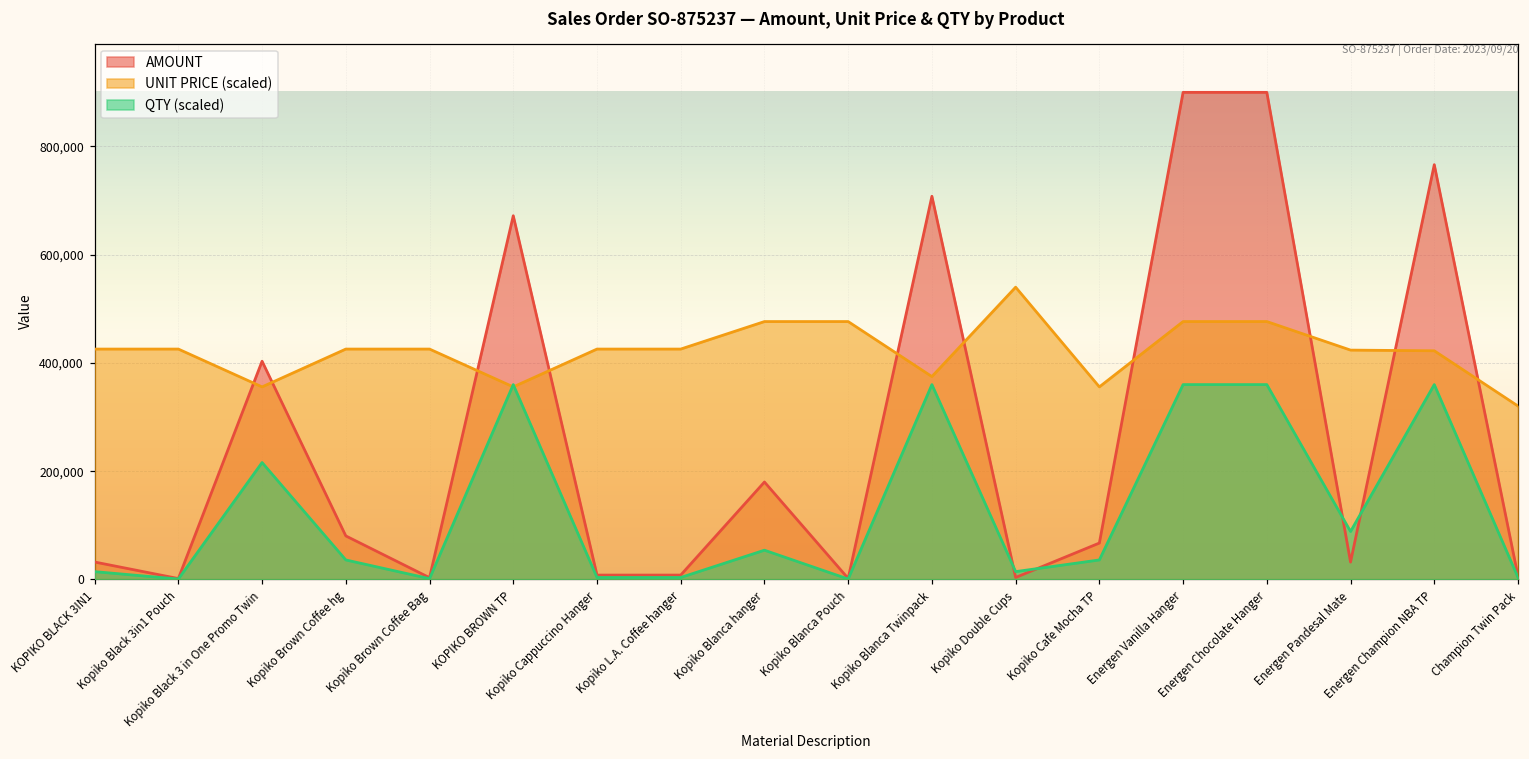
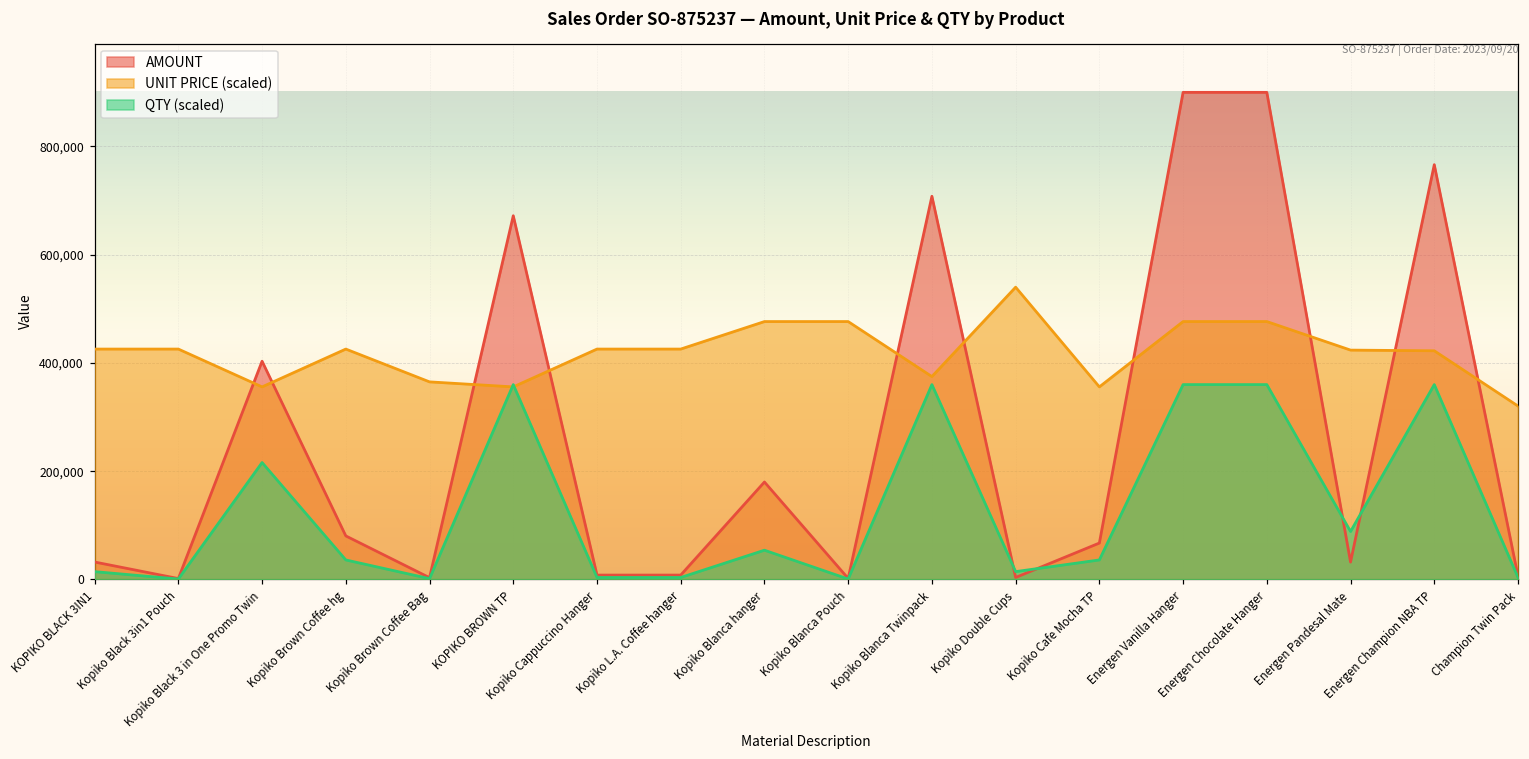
  {
    "AMOUNT": {
      "KOPIKO BLACK 3IN1": "30,000",
      "Kopiko Black 3 in One Promo Twin": "400,000",
      "Kopiko Brown Coffee hg": "80,000",
      "KOPIKO BROWN TP": "670,000",
      "Kopiko Blanca hanger": "180,000",
      "Kopiko Blanca Twinpack": "710,000",
      "Kopiko Double Cups": "0",
      "Kopiko Cafe Mocha TP": "70,000",
      "Energen Vanilla Hanger": "900,000",
      "Energen Chocolate Hanger": "900,000",
      "Energen Pandesal Mate": "30,000",
      "Energen Champion NBA TP": "770,000"
    },
    "UNIT PRICE (scaled)": {
      "KOPIKO BLACK 3IN1": "430,000",
      "Kopiko Black 3in1 Pouch": "430,000",
      "Kopiko Black 3 in One Promo Twin": "360,000",
      "Kopiko Brown Coffee hg": "430,000",
-     "Kopiko Brown Coffee Bag": "430,000",
+     "Kopiko Brown Coffee Bag": "370,000",
      "Kopiko Cappuccino Hanger": "430,000",
      "Kopiko L.A. Coffee hanger": "430,000",
      "Kopiko Blanca hanger": "480,000",
      "Kopiko Blanca Pouch": "480,000",
      "Kopiko Blanca Twinpack": "370,000",
      "Kopiko Double Cups": "540,000",
      "Kopiko Cafe Mocha TP": "360,000",
      "Energen Vanilla Hanger": "480,000",
      "Energen Chocolate Hanger": "480,000",
      "Energen Pandesal Mate": "420,000",
      "Energen Champion NBA TP": "420,000",
      "Champion Twin Pack": "320,000"
    },
    "QTY (scaled)": {
      "KOPIKO BLACK 3IN1": "10,000",
      "Kopiko Black 3 in One Promo Twin": "220,000",
      "Kopiko Brown Coffee hg": "40,000",
      "Kopiko Blanca hanger": "50,000",
      "Kopiko Blanca Twinpack": "360,000",
      "Kopiko Double Cups": "10,000",
      "Kopiko Cafe Mocha TP": "40,000",
      "Energen Vanilla Hanger": "360,000",
      "Energen Chocolate Hanger": "360,000",
      "Energen Pandesal Mate": "90,000",
      "Energen Champion NBA TP": "360,000"
    }
  }
